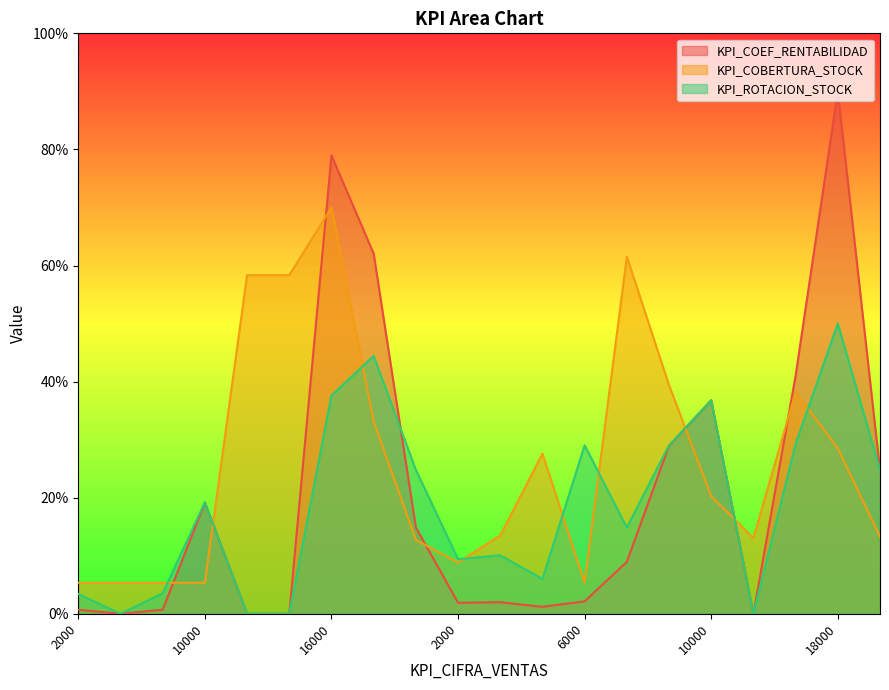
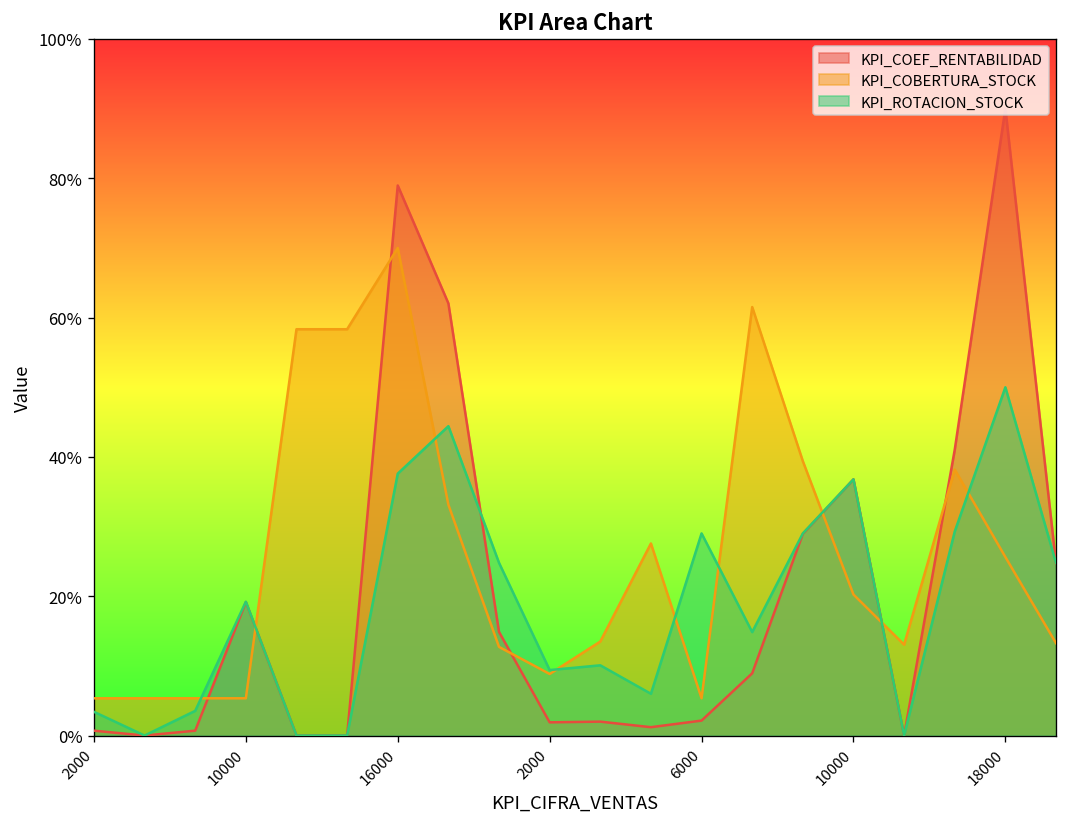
  {
    "KPI_COEF_RENTABILIDAD": {
      "16000": "79%",
      "6000": "2%"
    },
    "KPI_COBERTURA_STOCK": {
      "16000": "70%",
      "6000": "5%",
-     "18000": "28%"
+     "18000": "26%"
    },
    "KPI_ROTACION_STOCK": {
      "16000": "38%",
      "6000": "29%",
      "18000": "50%"
    }
  }
